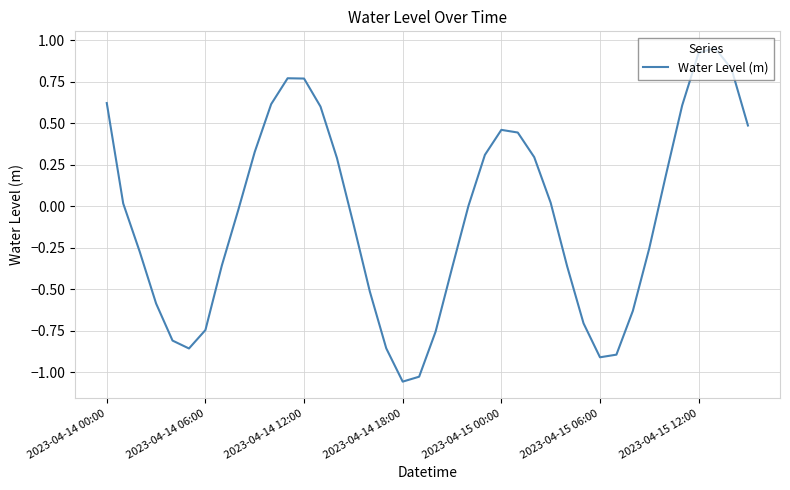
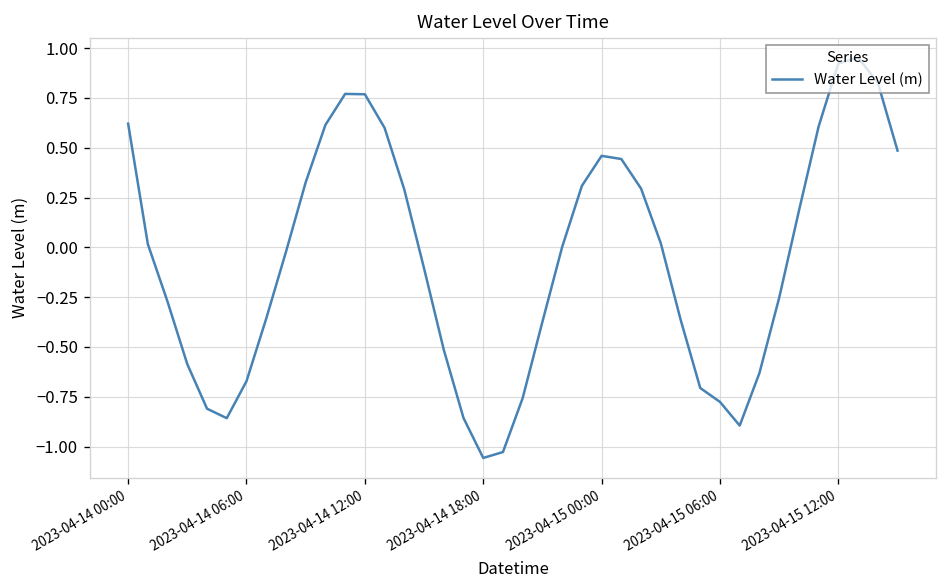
  {
    "2023-04-14 00:00": 0.62,
-   "2023-04-14 06:00": -0.75,
+   "2023-04-14 06:00": -0.67,
    "2023-04-14 12:00": 0.77,
    "2023-04-14 18:00": -1.06,
    "2023-04-15 00:00": 0.46,
-   "2023-04-15 06:00": -0.91
+   "2023-04-15 06:00": -0.78
  }
